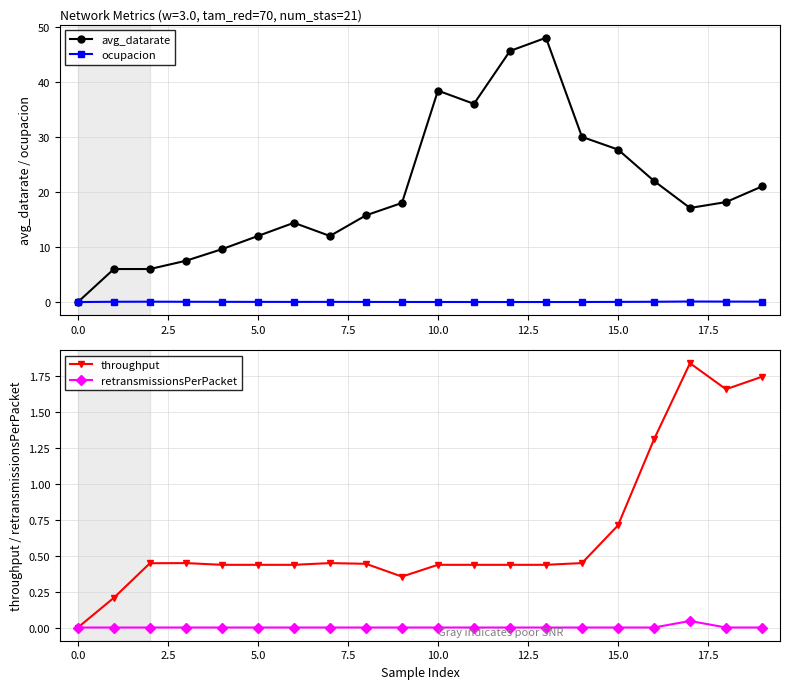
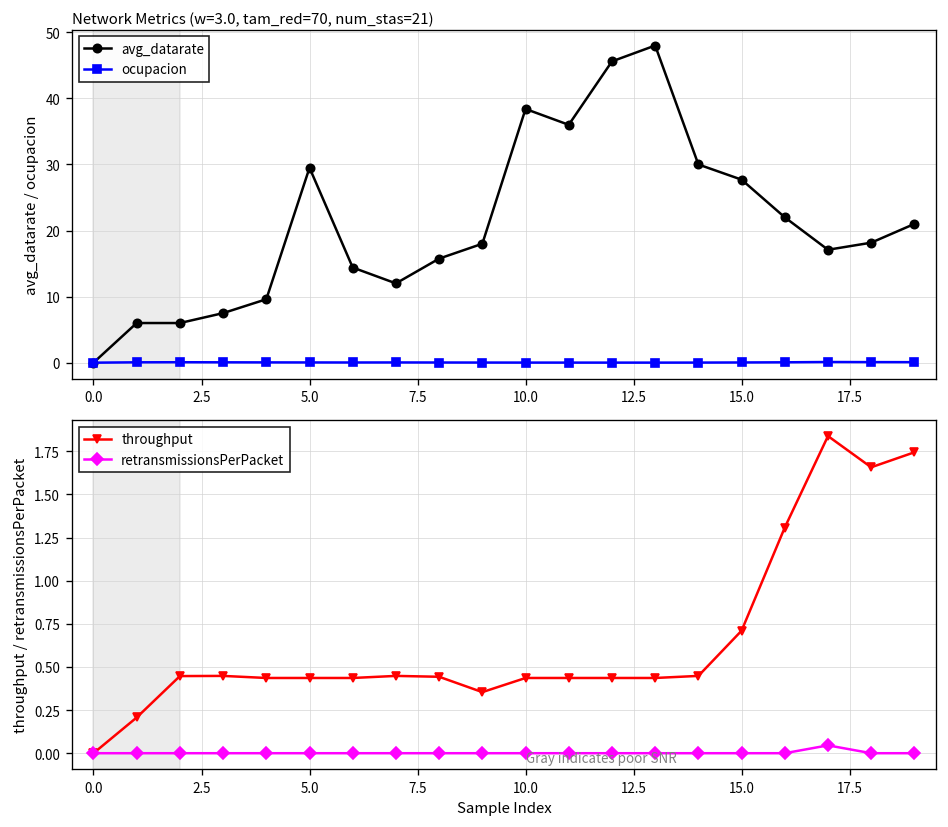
  {
    "Network Metrics (w=3.0, tam_red=70, num_stas=21)": {
      "avg_datarate": {
-       "5.0": 12,
+       "5.0": 30,
        "10.0": 38,
        "15.0": 28
      },
      "ocupacion": {
        "5.0": 0,
        "10.0": 0,
        "15.0": 0
      }
    }
  }
